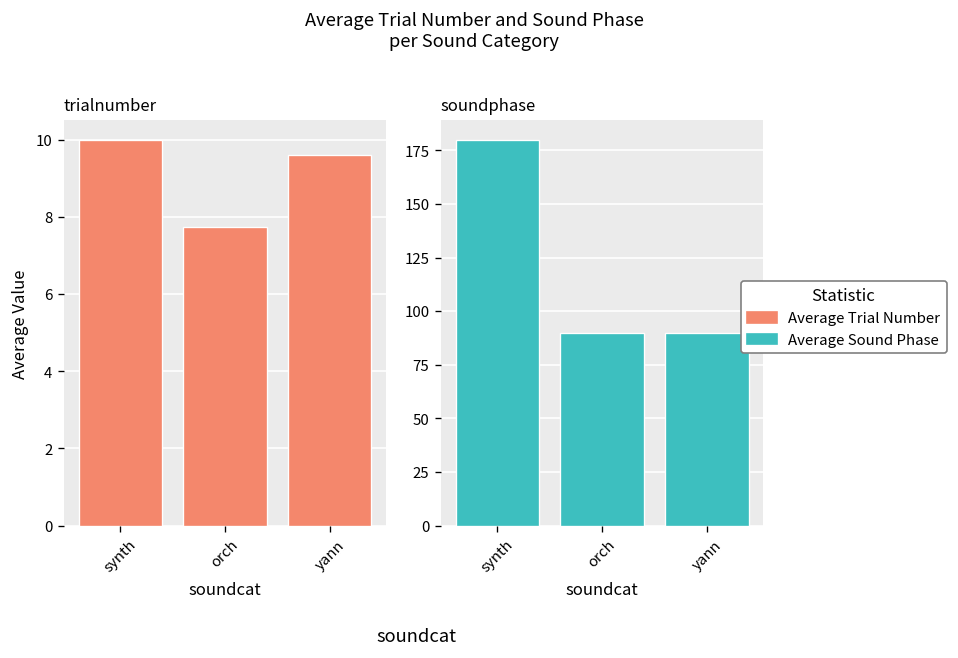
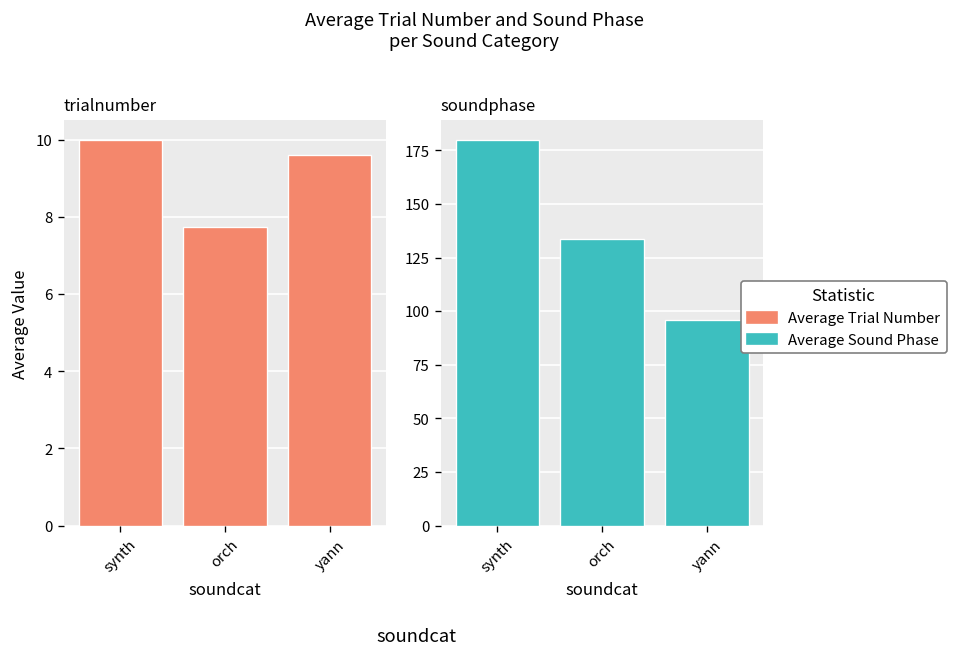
  {
    "trialnumber": {
      "synth": 10.0,
      "orch": 7.7,
      "yann": 9.6
    },
    "soundphase": {
      "synth": 180,
-     "orch": 90,
-     "yann": 90
+     "orch": 134,
+     "yann": 96
    }
  }
